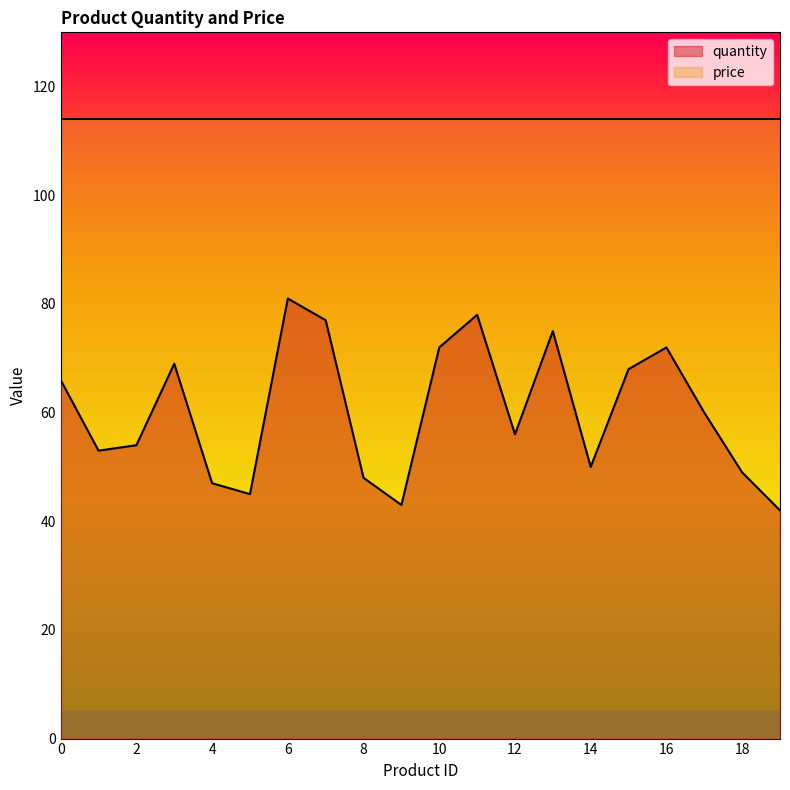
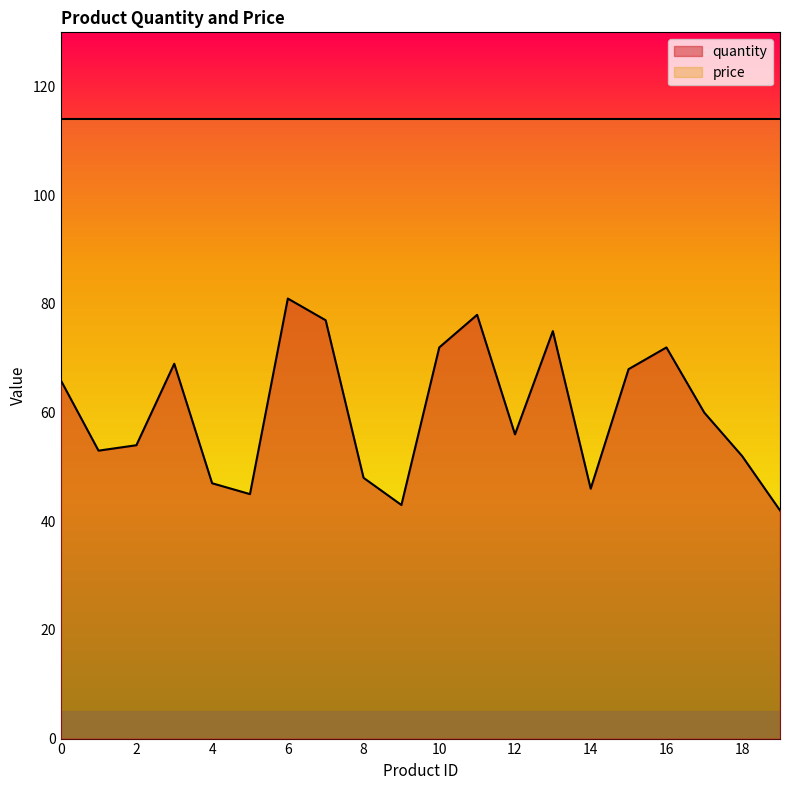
  {
    "quantity": {
      "0": 66,
      "2": 54,
      "4": 47,
      "6": 81,
      "8": 48,
      "10": 72,
      "12": 56,
-     "14": 50,
+     "14": 46,
      "16": 72,
-     "18": 49
+     "18": 52
    },
    "price": {
      "0": 114,
      "2": 114,
      "4": 114,
      "6": 114,
      "8": 114,
      "10": 114,
      "12": 114,
      "14": 114,
      "16": 114,
      "18": 114
    }
  }
